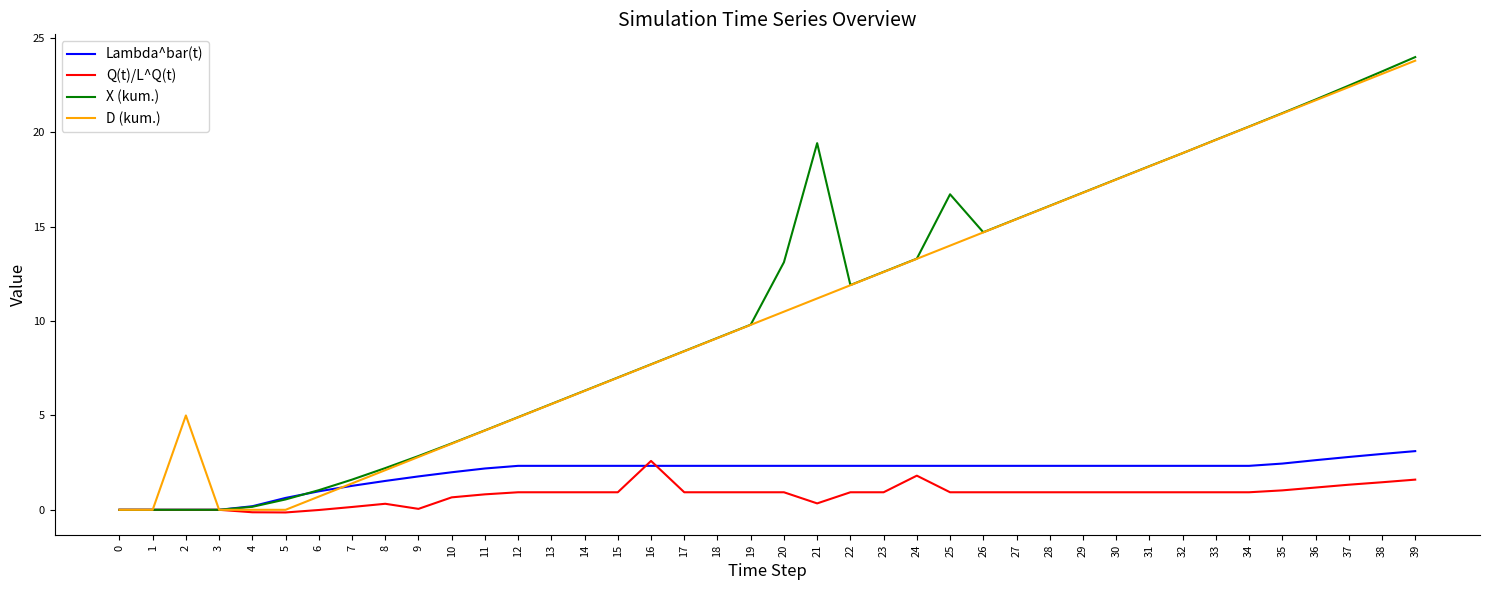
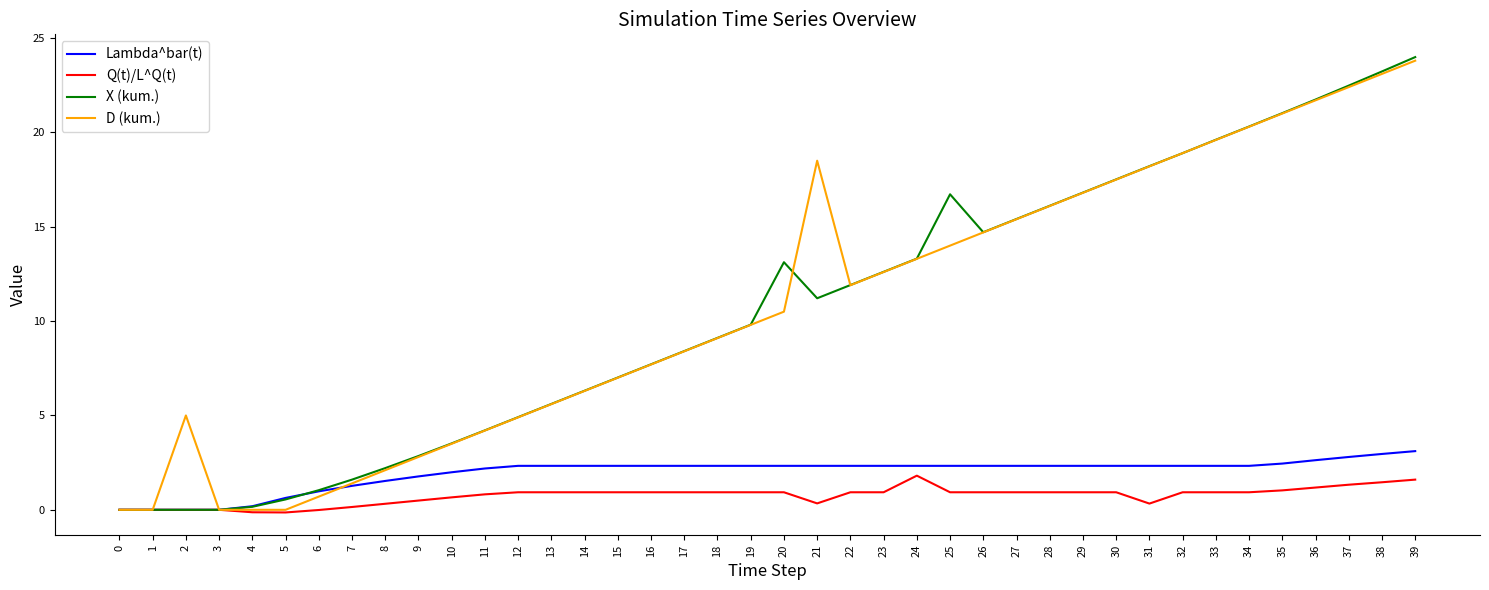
  {
    "Lambda^bar(t)": {
      "8": 1.5,
      "9": 1.8,
      "10": 2.0,
      "11": 2.2,
      "12": 2.3,
      "13": 2.3,
      "14": 2.3,
      "15": 2.3,
      "16": 2.3,
      "17": 2.3,
      "18": 2.3,
      "19": 2.3,
      "20": 2.3,
      "21": 2.3,
      "22": 2.3,
      "23": 2.3,
      "24": 2.3,
      "25": 2.3,
      "26": 2.3,
      "27": 2.3,
      "28": 2.3,
      "29": 2.3,
      "30": 2.3,
      "31": 2.3,
      "32": 2.3,
      "33": 2.3,
      "34": 2.3,
      "35": 2.5,
      "36": 2.6,
      "37": 2.8,
      "38": 3.0,
      "39": 3.1
    },
    "Q(t)/L^Q(t)": {
      "5": -0.1,
      "6": 0.0,
      "7": 0.2,
      "8": 0.3,
-     "9": 0.1,
+     "9": 0.5,
      "10": 0.7,
      "11": 0.8,
      "12": 0.9,
      "13": 0.9,
      "14": 0.9,
      "15": 0.9,
-     "16": 2.6,
+     "16": 0.9,
      "17": 0.9,
      "18": 0.9,
      "19": 0.9,
      "20": 0.9,
      "21": 0.3,
      "22": 0.9,
      "23": 0.9,
      "24": 1.8,
      "25": 0.9,
      "26": 0.9,
      "27": 0.9,
      "28": 0.9,
      "29": 0.9,
      "30": 0.9,
-     "31": 0.9,
+     "31": 0.3,
      "32": 0.9,
      "33": 0.9,
      "34": 0.9,
      "35": 1.0,
      "36": 1.2,
      "37": 1.3,
      "38": 1.5,
      "39": 1.6
    },
    "X (kum.)": {
      "7": 1.6,
      "20": 13.1,
-     "21": 19.4,
+     "21": 11.2,
      "25": 16.7,
      "39": 24.0
    },
    "D (kum.)": {
      "2": 5.0,
      "5": 0.0,
      "6": 0.7,
      "20": 10.5,
-     "21": 11.2,
+     "21": 18.5,
      "25": 14.0,
      "39": 23.8
    }
  }
